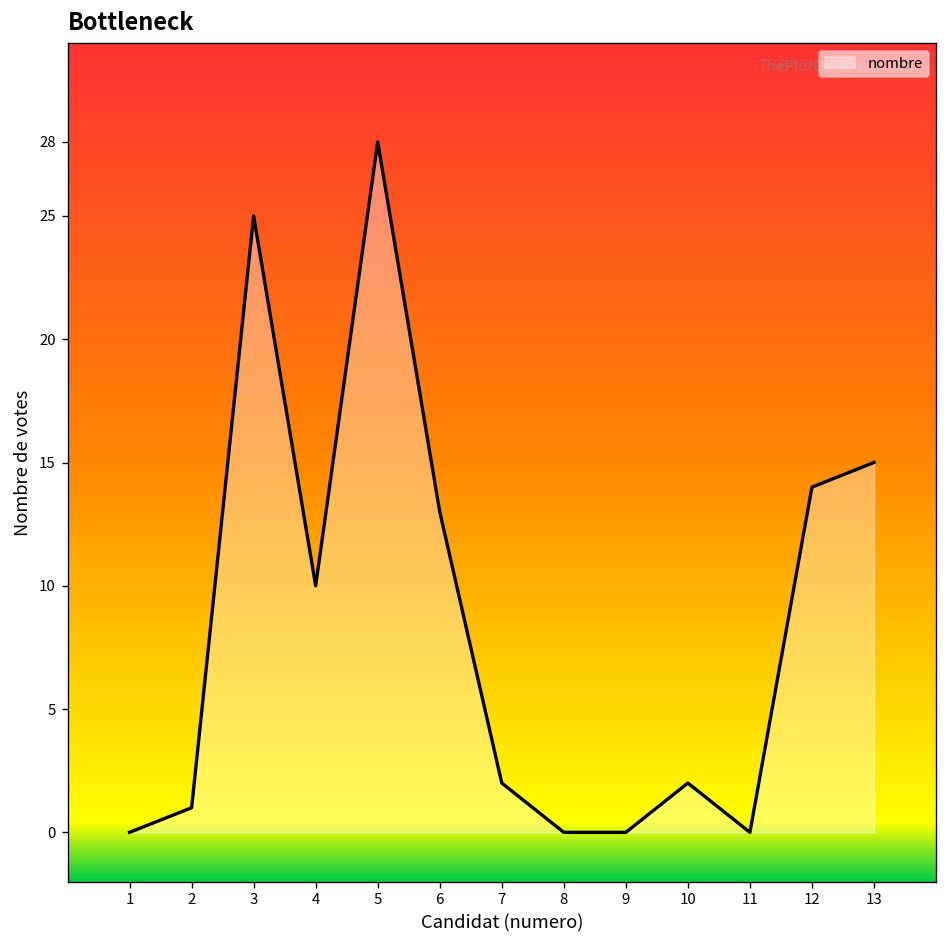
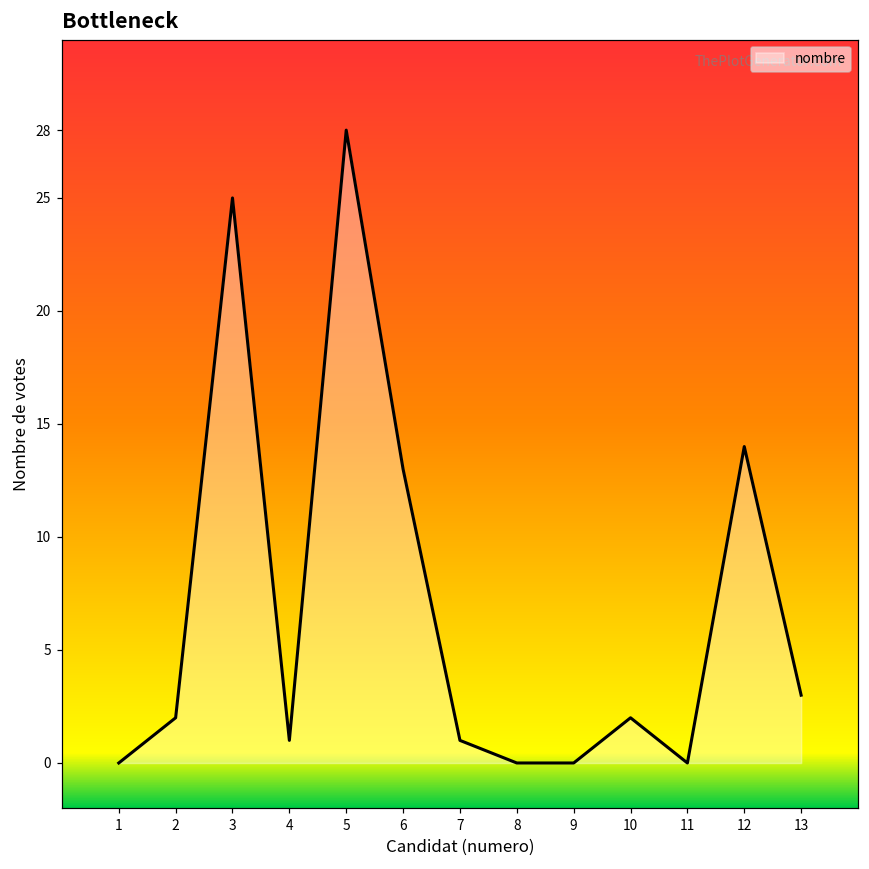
  {
    "1": 0,
-   "2": 1,
+   "2": 2,
    "3": 25,
-   "4": 10,
+   "4": 1,
    "5": 28,
    "6": 13,
-   "7": 2,
+   "7": 1,
    "8": 0,
    "9": 0,
    "10": 2,
    "11": 0,
    "12": 14,
-   "13": 15
+   "13": 3
  }
